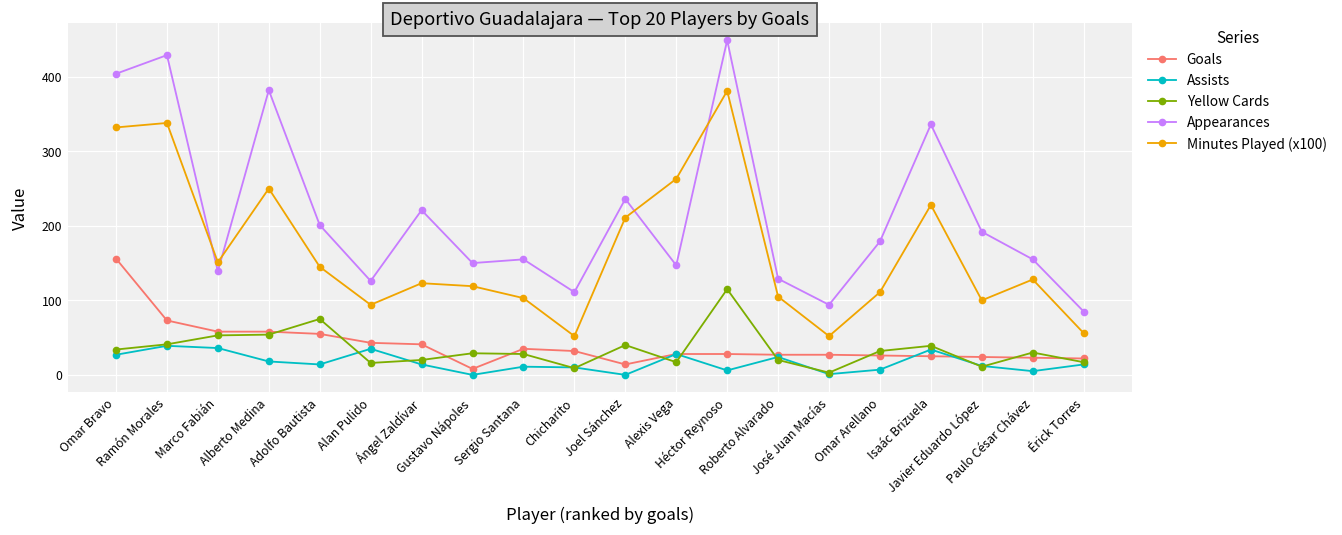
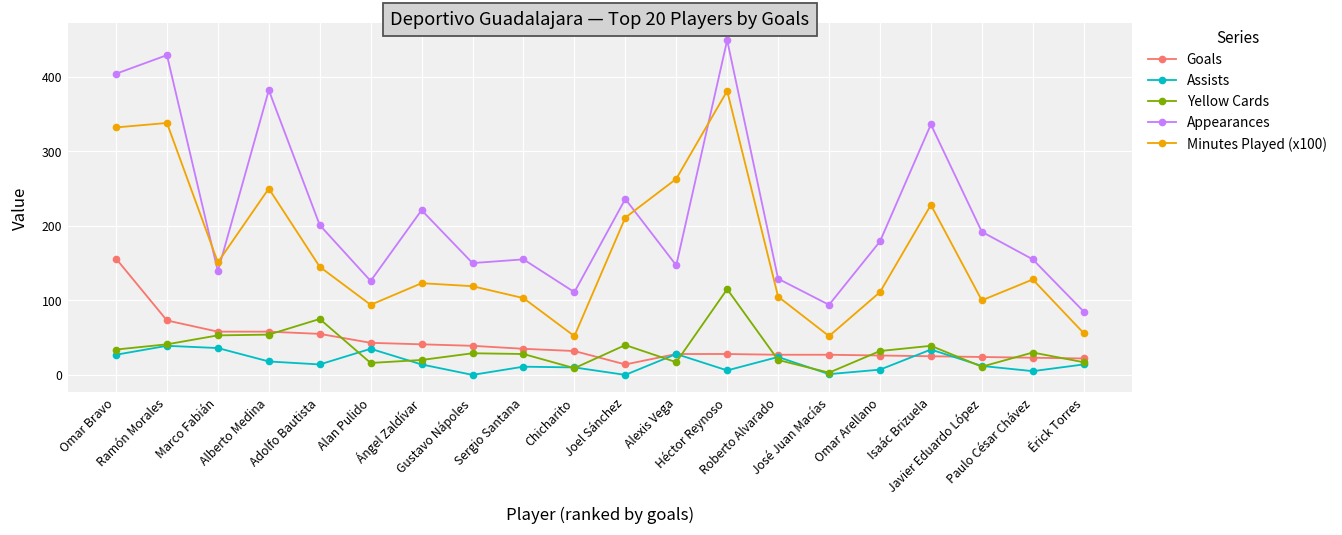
  {
    "Goals": {
      "Omar Bravo": 160,
      "Ramón Morales": 70,
      "Marco Fabián": 60,
      "Alberto Medina": 60,
      "Adolfo Bautista": 60,
      "Alan Pulido": 40,
      "Ángel Zaldívar": 40,
-     "Gustavo Nápoles": 10,
+     "Gustavo Nápoles": 40,
      "Sergio Santana": 40,
      "Chicharito": 30,
      "Joel Sánchez": 10,
      "Héctor Reynoso": 30,
      "José Juan Macías": 30,
      "Omar Arellano": 30,
      "Isaác Brizuela": 30,
      "Javier Eduardo López": 20,
      "Paulo César Chávez": 20,
      "Érick Torres": 20
    },
    "Assists": {
      "Omar Bravo": 30,
      "Marco Fabián": 40,
      "Alberto Medina": 20,
      "Adolfo Bautista": 10,
      "Alan Pulido": 40,
      "Ángel Zaldívar": 10,
      "Gustavo Nápoles": 0,
      "Sergio Santana": 10,
      "Joel Sánchez": 0,
      "Héctor Reynoso": 10,
      "Omar Arellano": 10,
      "Isaác Brizuela": 30,
      "Paulo César Chávez": 10
    },
    "Yellow Cards": {
      "Omar Bravo": 30,
      "Marco Fabián": 50,
      "Alberto Medina": 50,
      "Adolfo Bautista": 80,
      "Alan Pulido": 20,
      "Ángel Zaldívar": 20,
      "Gustavo Nápoles": 30,
      "Sergio Santana": 30,
      "Joel Sánchez": 40,
      "Alexis Vega": 20,
      "Héctor Reynoso": 120,
      "Roberto Alvarado": 20,
      "Omar Arellano": 30,
      "Isaác Brizuela": 40,
      "Paulo César Chávez": 30
    },
    "Appearances": {
      "Omar Bravo": 400,
      "Ramón Morales": 430,
      "Marco Fabián": 140,
      "Alberto Medina": 380,
      "Adolfo Bautista": 200,
      "Alan Pulido": 130,
      "Ángel Zaldívar": 220,
      "Gustavo Nápoles": 150,
      "Sergio Santana": 160,
      "Chicharito": 110,
      "Joel Sánchez": 240,
      "Alexis Vega": 150,
      "Héctor Reynoso": 450,
      "Roberto Alvarado": 130,
      "José Juan Macías": 90,
      "Omar Arellano": 180,
      "Isaác Brizuela": 340,
      "Javier Eduardo López": 190,
      "Paulo César Chávez": 160,
      "Érick Torres": 90
    },
    "Minutes Played (x100)": {
      "Omar Bravo": 330,
      "Ramón Morales": 340,
      "Marco Fabián": 150,
      "Alberto Medina": 250,
      "Adolfo Bautista": 150,
      "Alan Pulido": 90,
      "Ángel Zaldívar": 120,
      "Gustavo Nápoles": 120,
      "Sergio Santana": 100,
      "Chicharito": 50,
      "Joel Sánchez": 210,
      "Alexis Vega": 260,
      "Héctor Reynoso": 380,
      "Roberto Alvarado": 110,
      "José Juan Macías": 50,
      "Omar Arellano": 110,
      "Isaác Brizuela": 230,
      "Javier Eduardo López": 100,
      "Paulo César Chávez": 130,
      "Érick Torres": 60
    }
  }
